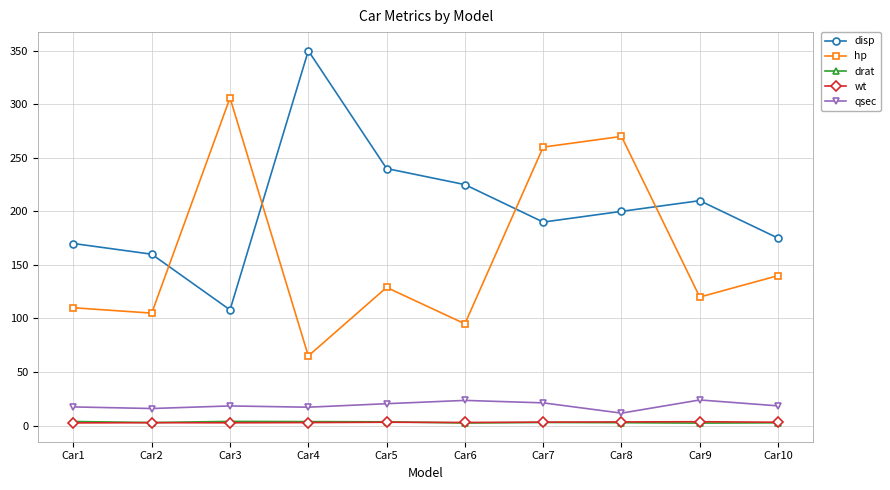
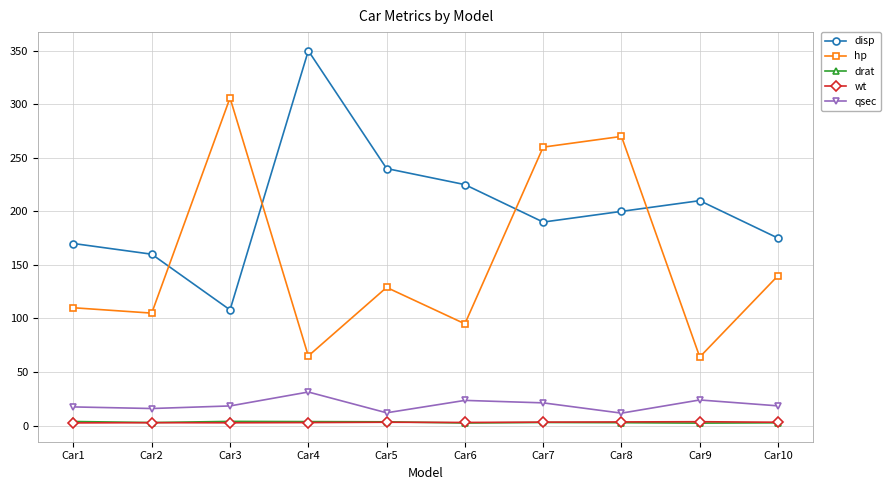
  {
    "disp": {
      "Car1": 170,
      "Car2": 160,
      "Car3": 108,
      "Car4": 350,
      "Car5": 240,
      "Car6": 225,
      "Car7": 190,
      "Car8": 200,
      "Car9": 210,
      "Car10": 175
    },
    "hp": {
      "Car1": 110,
      "Car2": 105,
      "Car3": 306,
      "Car4": 65,
      "Car5": 129,
      "Car6": 95,
      "Car7": 260,
      "Car8": 270,
-     "Car9": 120,
+     "Car9": 64,
      "Car10": 140
    },
    "qsec": {
      "Car1": 17,
      "Car2": 16,
      "Car3": 18,
-     "Car4": 17,
-     "Car5": 20,
+     "Car4": 31,
+     "Car5": 12,
      "Car6": 24,
      "Car7": 21,
      "Car8": 12,
      "Car9": 24,
      "Car10": 18
    }
  }
